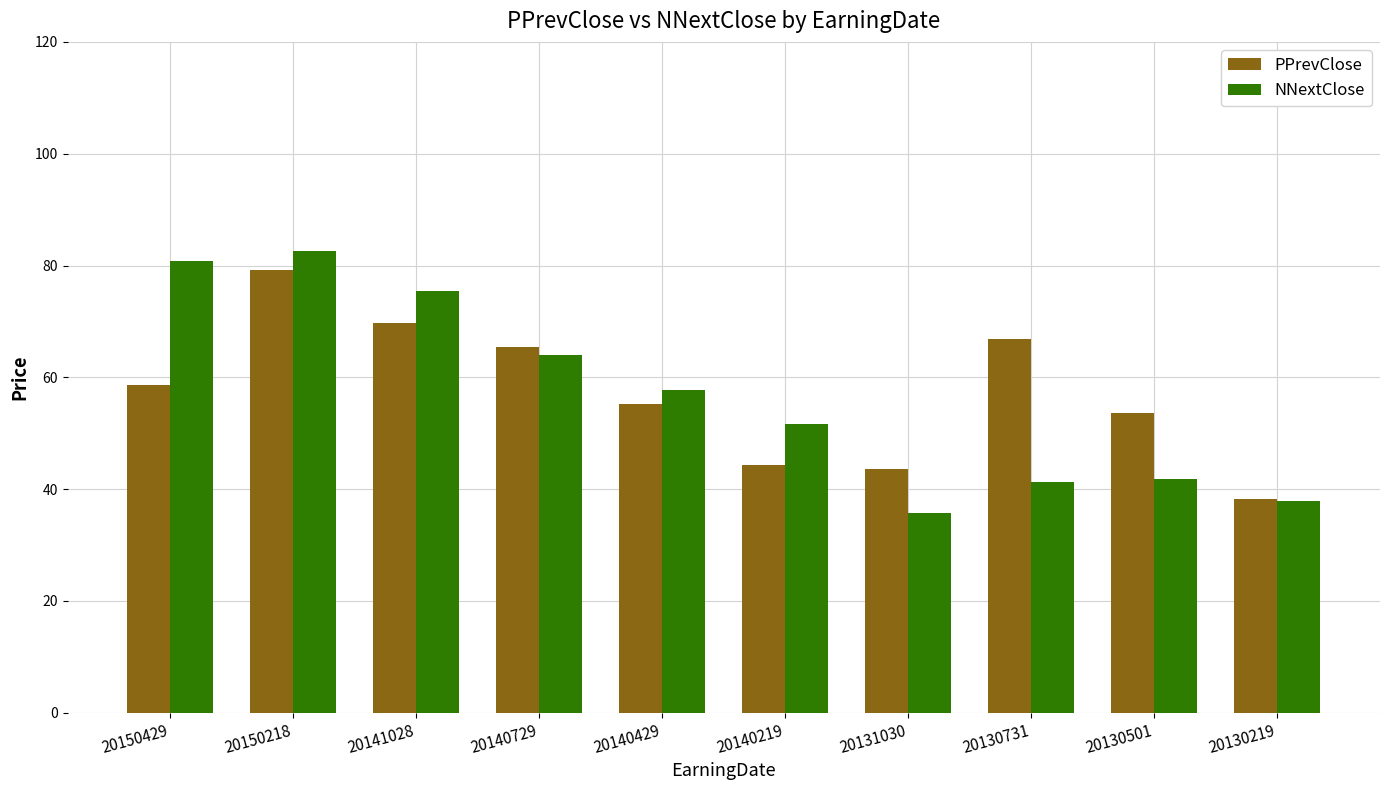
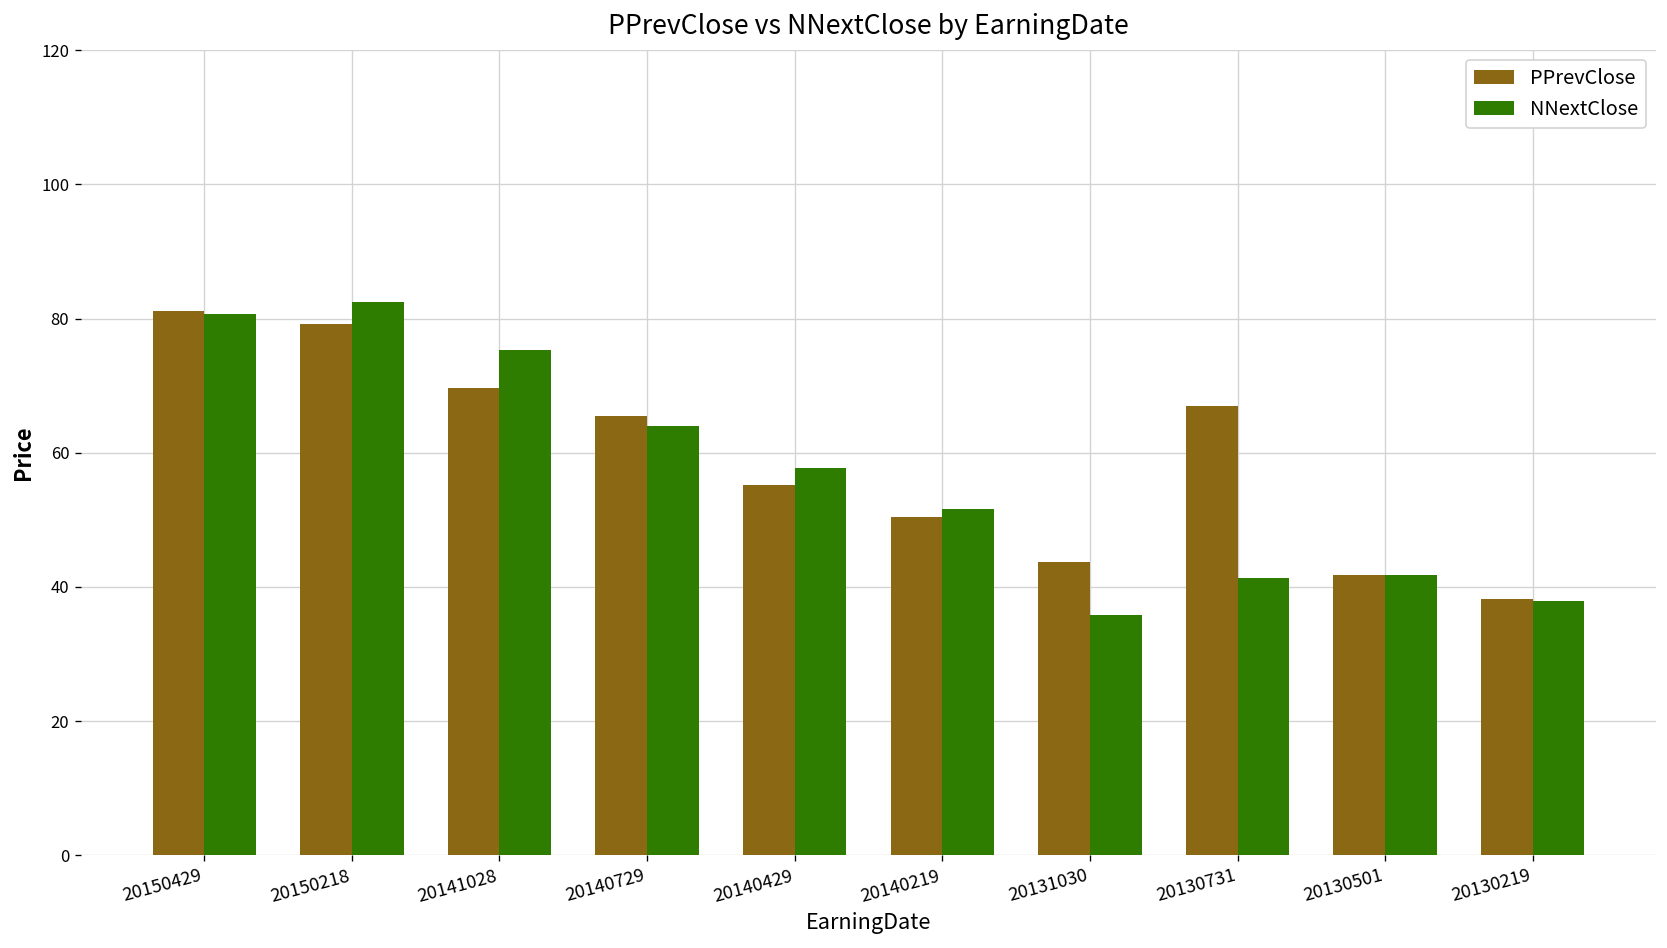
  {
    "PPrevClose": {
-     "20150429": 59,
+     "20150429": 81,
      "20150218": 79,
      "20141028": 70,
      "20140729": 65,
      "20140429": 55,
-     "20140219": 44,
+     "20140219": 50,
      "20131030": 44,
      "20130731": 67,
-     "20130501": 54,
+     "20130501": 42,
      "20130219": 38
    },
    "NNextClose": {
      "20150429": 81,
      "20150218": 83,
      "20141028": 75,
      "20140729": 64,
      "20140429": 58,
      "20140219": 52,
      "20131030": 36,
      "20130731": 41,
      "20130501": 42,
      "20130219": 38
    }
  }
